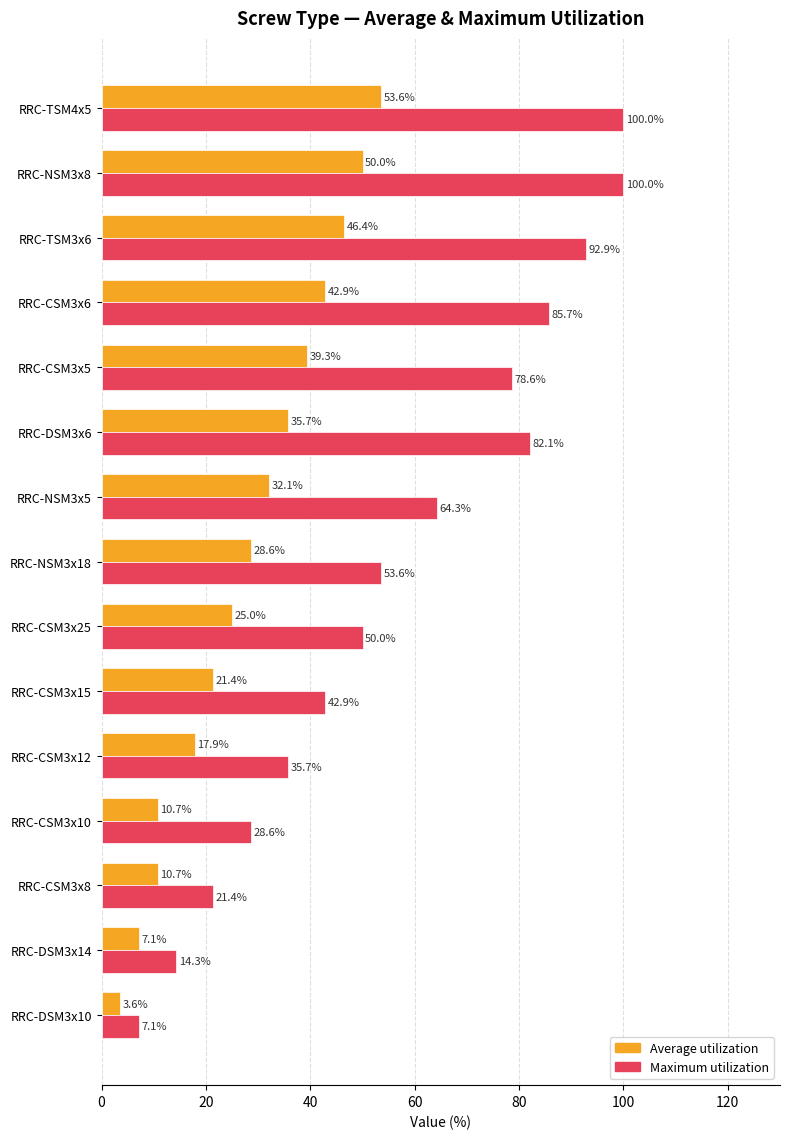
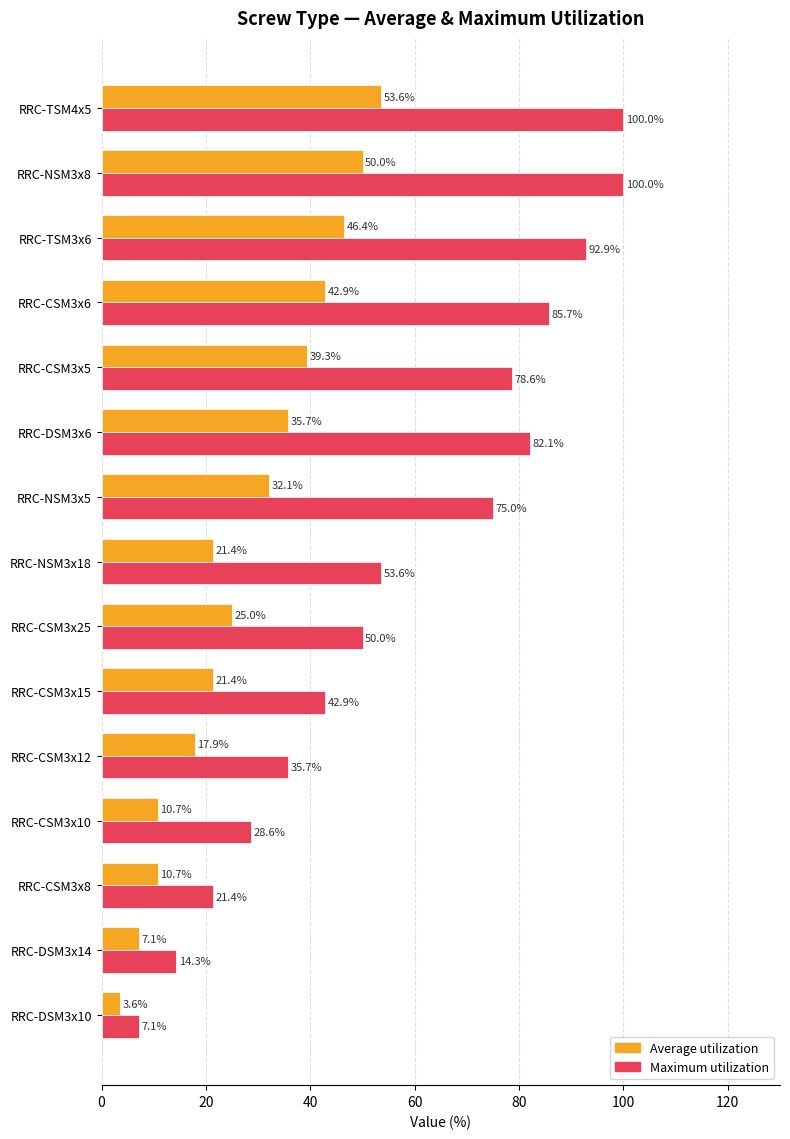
  {
    "Average utilization": {
      "RRC-TSM4x5": "53.6%",
      "RRC-NSM3x8": "50.0%",
      "RRC-TSM3x6": "46.4%",
      "RRC-CSM3x6": "42.9%",
      "RRC-CSM3x5": "39.3%",
      "RRC-DSM3x6": "35.7%",
      "RRC-NSM3x5": "32.1%",
-     "RRC-NSM3x18": "28.6%",
+     "RRC-NSM3x18": "21.4%",
      "RRC-CSM3x25": "25.0%",
      "RRC-CSM3x15": "21.4%",
      "RRC-CSM3x12": "17.9%",
      "RRC-CSM3x10": "10.7%",
      "RRC-CSM3x8": "10.7%",
      "RRC-DSM3x14": "7.1%",
      "RRC-DSM3x10": "3.6%"
    },
    "Maximum utilization": {
      "RRC-TSM4x5": "100.0%",
      "RRC-NSM3x8": "100.0%",
      "RRC-TSM3x6": "92.9%",
      "RRC-CSM3x6": "85.7%",
      "RRC-CSM3x5": "78.6%",
      "RRC-DSM3x6": "82.1%",
-     "RRC-NSM3x5": "64.3%",
+     "RRC-NSM3x5": "75.0%",
      "RRC-NSM3x18": "53.6%",
      "RRC-CSM3x25": "50.0%",
      "RRC-CSM3x15": "42.9%",
      "RRC-CSM3x12": "35.7%",
      "RRC-CSM3x10": "28.6%",
      "RRC-CSM3x8": "21.4%",
      "RRC-DSM3x14": "14.3%",
      "RRC-DSM3x10": "7.1%"
    }
  }
